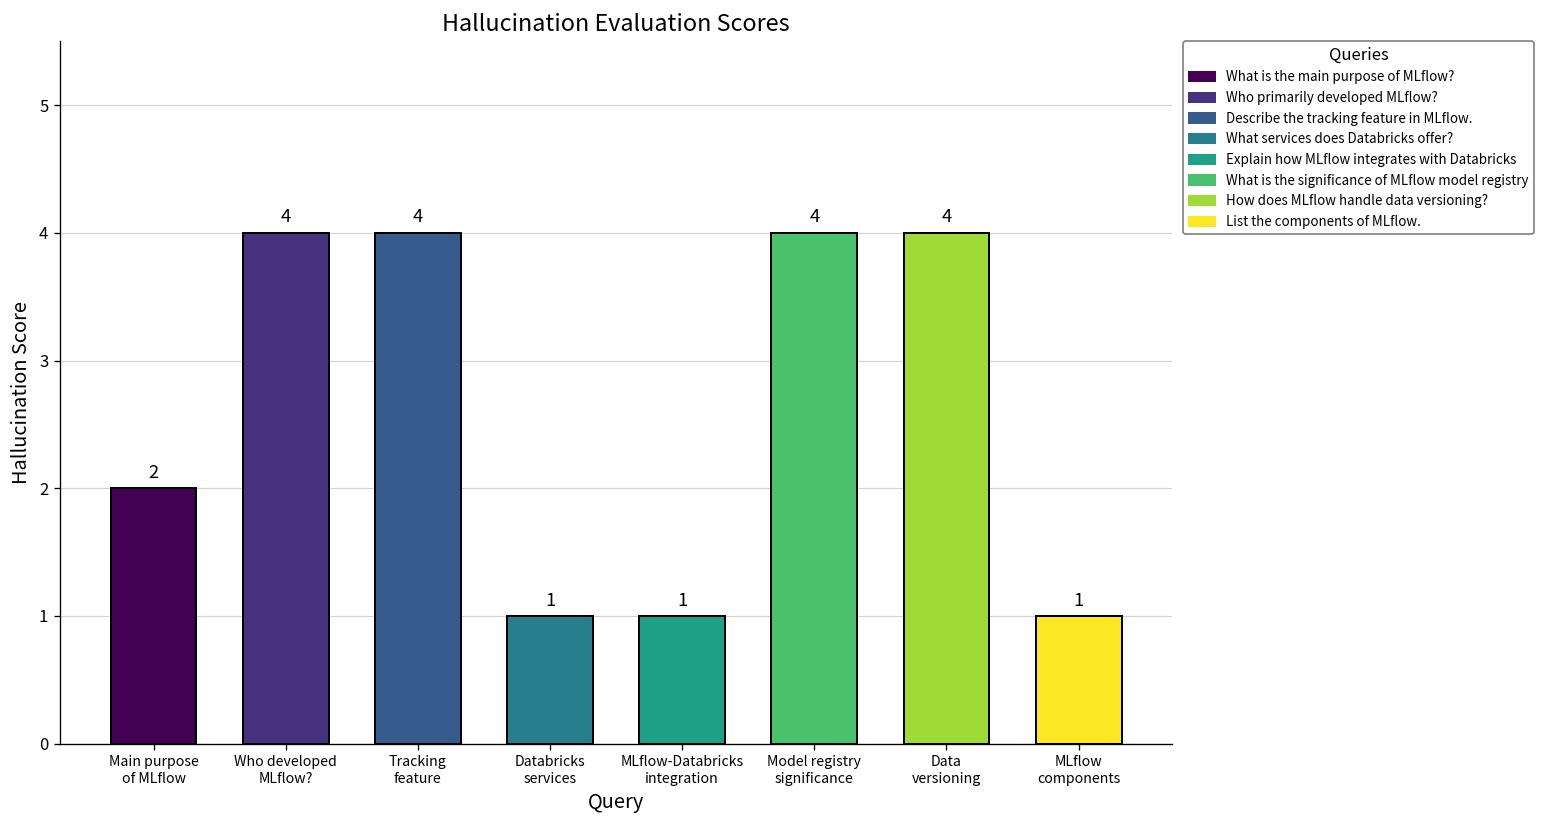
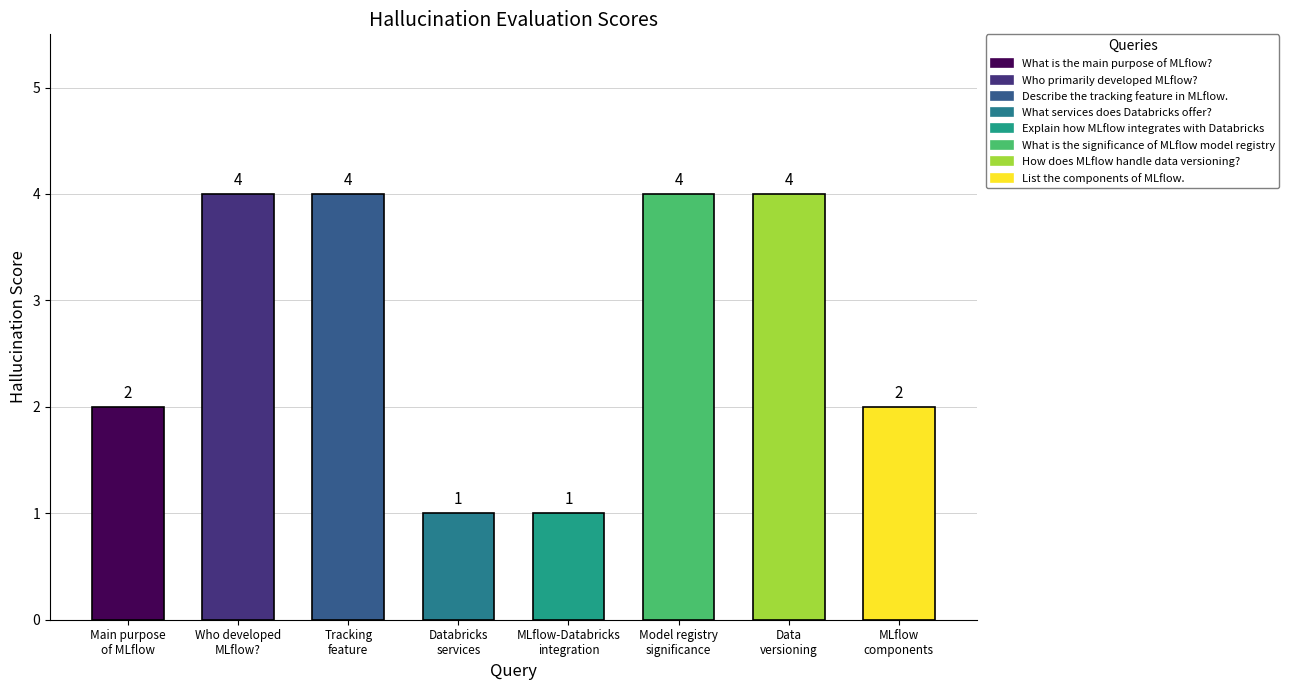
  {
    "Main purpose of MLflow": 2,
    "Who developed MLflow?": 4,
    "Tracking feature": 4,
    "Databricks services": 1,
    "MLflow-Databricks integration": 1,
    "Model registry significance": 4,
    "Data versioning": 4,
-   "MLflow components": 1
+   "MLflow components": 2
  }
